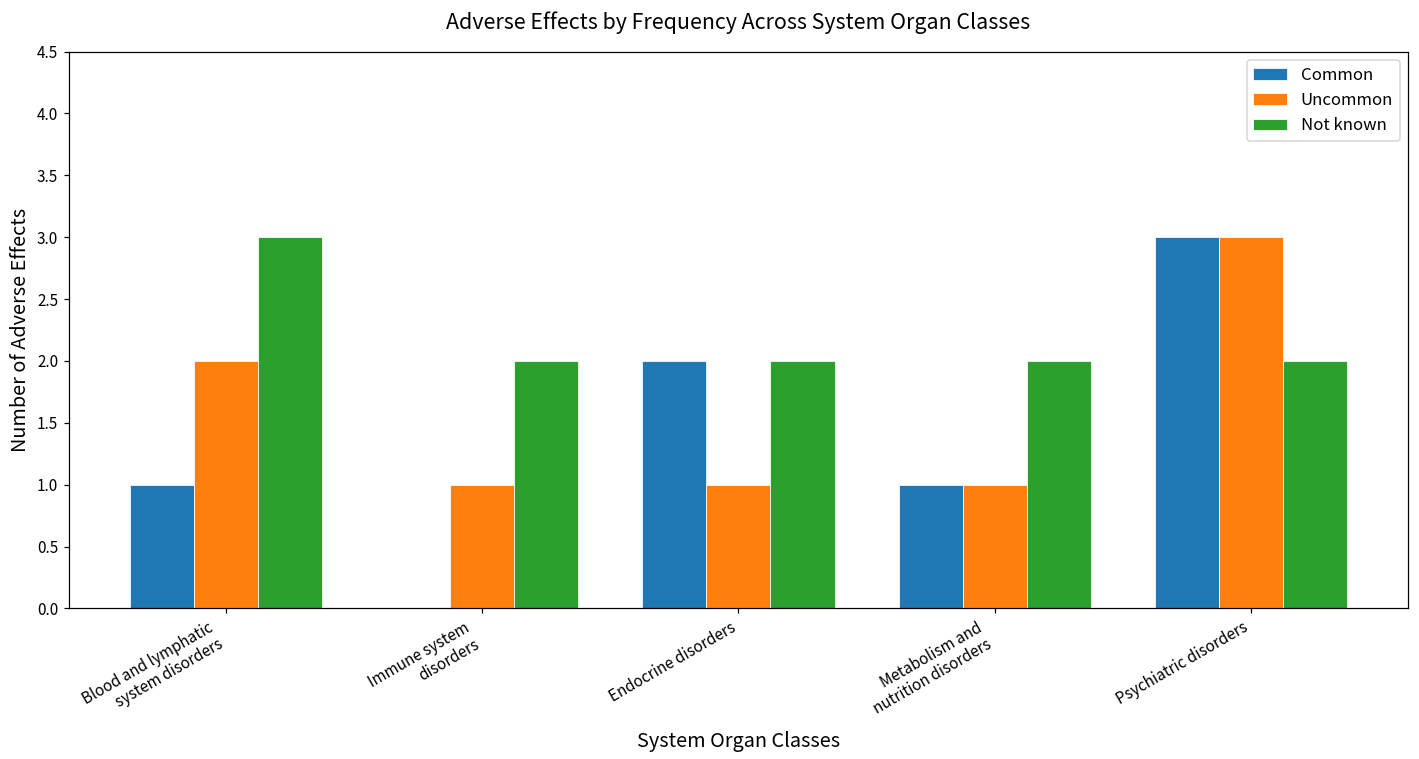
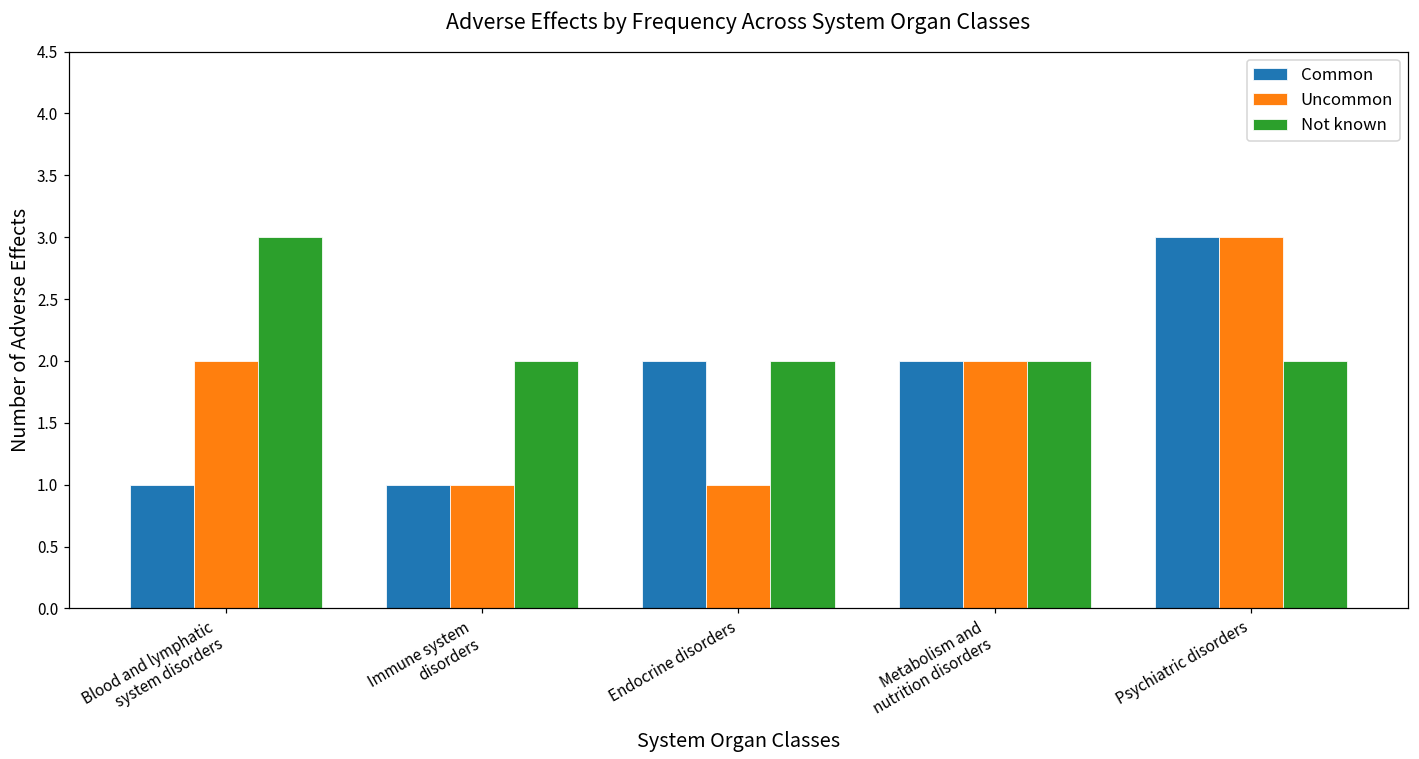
  {
    "Common": {
      "Blood and lymphatic system disorders": 1,
-     "Immune system disorders": 0,
+     "Immune system disorders": 1,
      "Endocrine disorders": 2,
-     "Metabolism and nutrition disorders": 1,
+     "Metabolism and nutrition disorders": 2,
      "Psychiatric disorders": 3
    },
    "Uncommon": {
      "Blood and lymphatic system disorders": 2,
      "Immune system disorders": 1,
      "Endocrine disorders": 1,
-     "Metabolism and nutrition disorders": 1,
+     "Metabolism and nutrition disorders": 2,
      "Psychiatric disorders": 3
    },
    "Not known": {
      "Blood and lymphatic system disorders": 3,
      "Immune system disorders": 2,
      "Endocrine disorders": 2,
      "Metabolism and nutrition disorders": 2,
      "Psychiatric disorders": 2
    }
  }
